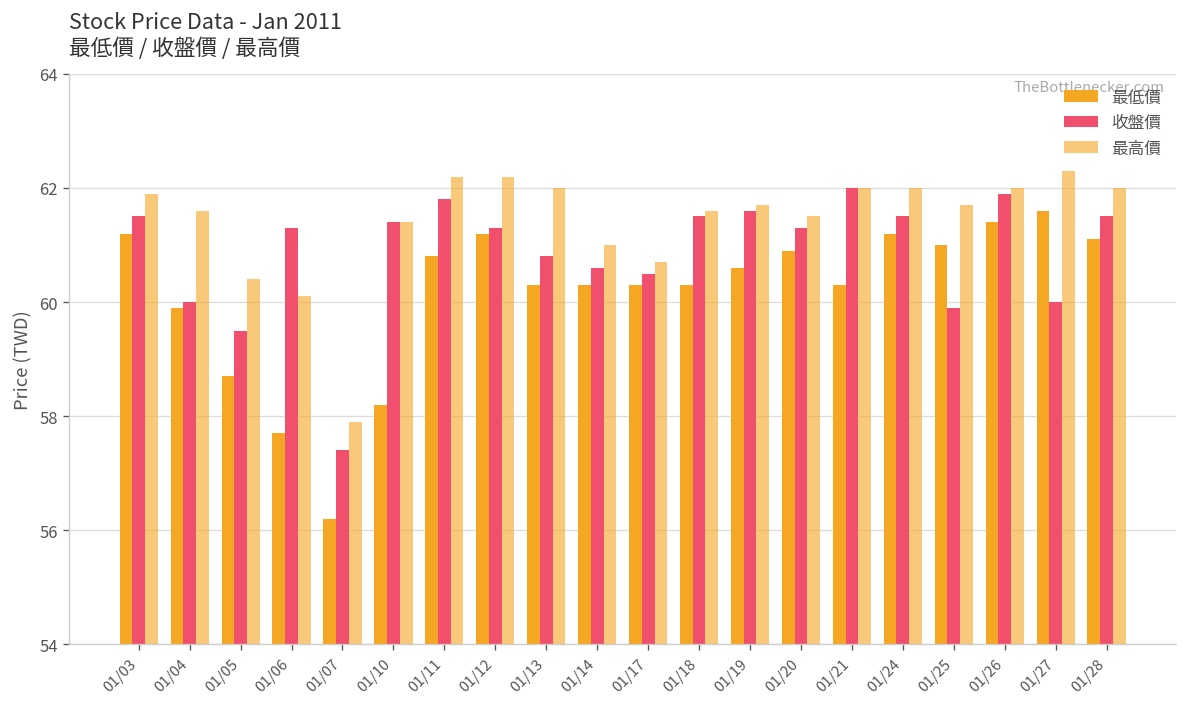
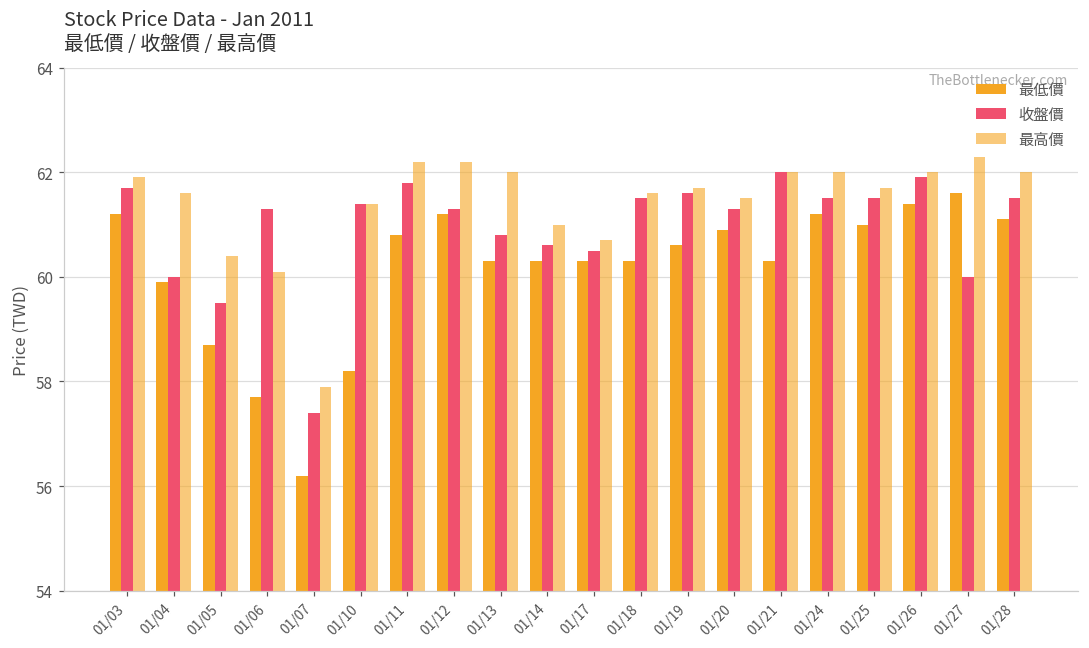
  {
    "收盤價": {
-     "01/03": 61.5,
+     "01/03": 61.7,
      "01/04": 60.0,
      "01/05": 59.5,
      "01/06": 61.3,
      "01/07": 57.4,
      "01/10": 61.4,
      "01/11": 61.8,
      "01/12": 61.3,
      "01/13": 60.8,
      "01/14": 60.6,
      "01/17": 60.5,
      "01/18": 61.5,
      "01/19": 61.6,
      "01/20": 61.3,
      "01/21": 62.0,
      "01/24": 61.5,
-     "01/25": 59.9,
+     "01/25": 61.5,
      "01/26": 61.9,
      "01/27": 60.0,
      "01/28": 61.5
    }
  }
